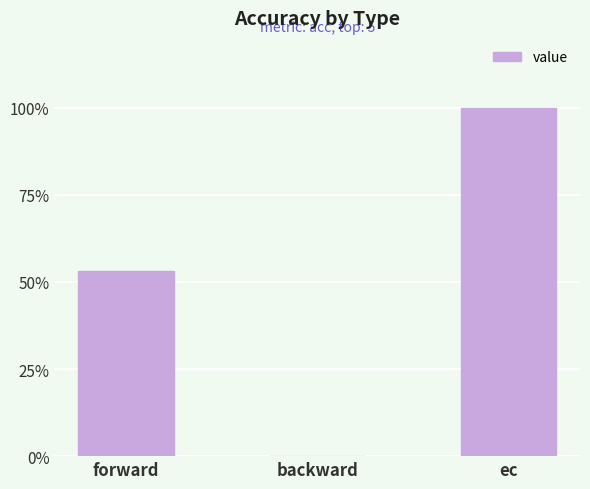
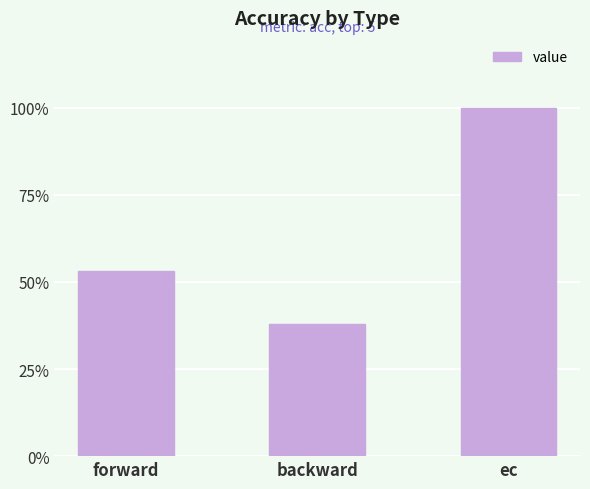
  {
    "forward": "53%",
-   "backward": "0%",
+   "backward": "38%",
    "ec": "100%"
  }
